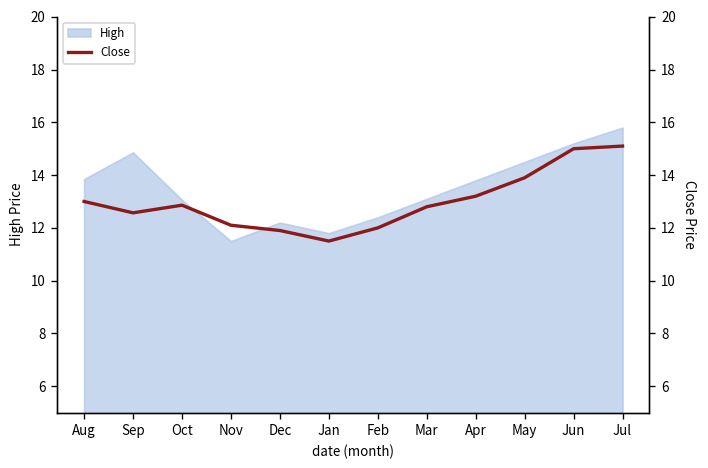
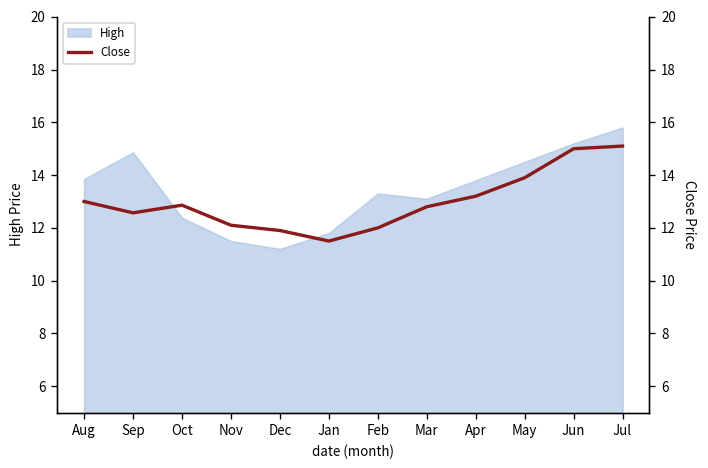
  {
    "High": {
      "Aug": 13.9,
      "Sep": 14.9,
-     "Oct": 13.1,
+     "Oct": 12.4,
      "Nov": 11.5,
-     "Dec": 12.2,
+     "Dec": 11.2,
      "Jan": 11.8,
-     "Feb": 12.4,
+     "Feb": 13.3,
      "Mar": 13.1,
      "Apr": 13.8,
      "May": 14.5,
      "Jun": 15.2,
      "Jul": 15.8
    },
    "Close": {
      "Aug": 13.0,
      "Sep": 12.6,
      "Oct": 12.9,
      "Nov": 12.1,
      "Dec": 11.9,
      "Jan": 11.5,
      "Feb": 12.0,
      "Mar": 12.8,
      "Apr": 13.2,
      "May": 13.9,
      "Jun": 15.0,
      "Jul": 15.1
    }
  }
